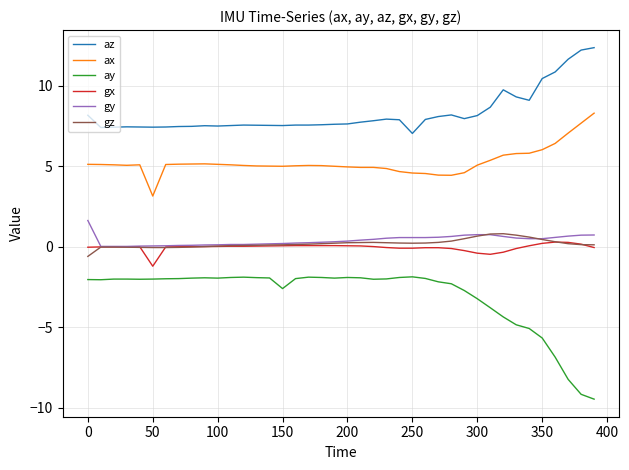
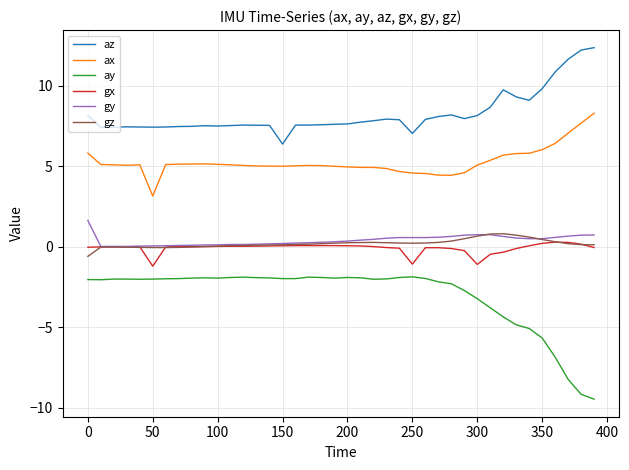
  {
    "az": {
      "50": 7.4,
      "100": 7.5,
-     "150": 7.5,
+     "150": 6.4,
      "200": 7.6,
      "250": 7.0,
      "300": 8.2,
-     "350": 10.5
+     "350": 9.8
    },
    "ax": {
-     "0": 5.1,
+     "0": 5.8,
      "50": 3.2,
      "100": 5.1,
      "150": 5.0,
      "200": 5.0,
      "250": 4.6,
      "300": 5.1,
      "350": 6.0
    },
    "ay": {
      "0": -2.0,
      "50": -2.0,
      "100": -2.0,
-     "150": -2.6,
+     "150": -2.0,
      "200": -1.9,
      "250": -1.9,
      "300": -3.2,
      "350": -5.7
    },
    "gx": {
      "0": 0.0,
      "50": -1.2,
      "200": 0.1,
-     "250": -0.1,
-     "300": -0.4,
+     "250": -1.1,
+     "300": -1.1,
      "350": 0.2
    },
    "gy": {
      "0": 1.6,
      "250": 0.6
    },
    "gz": {
      "0": -0.6,
      "250": 0.2
    }
  }
